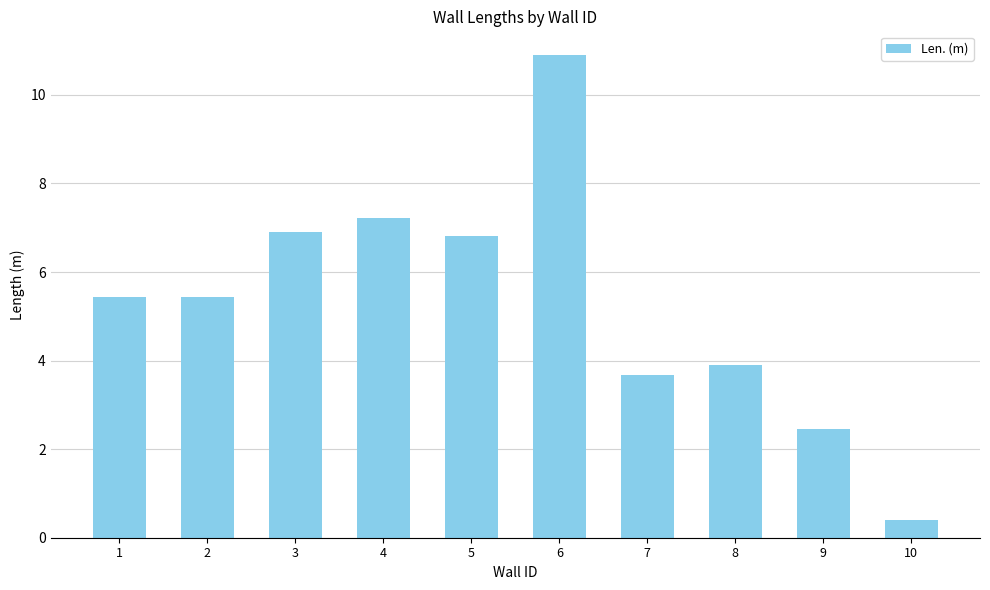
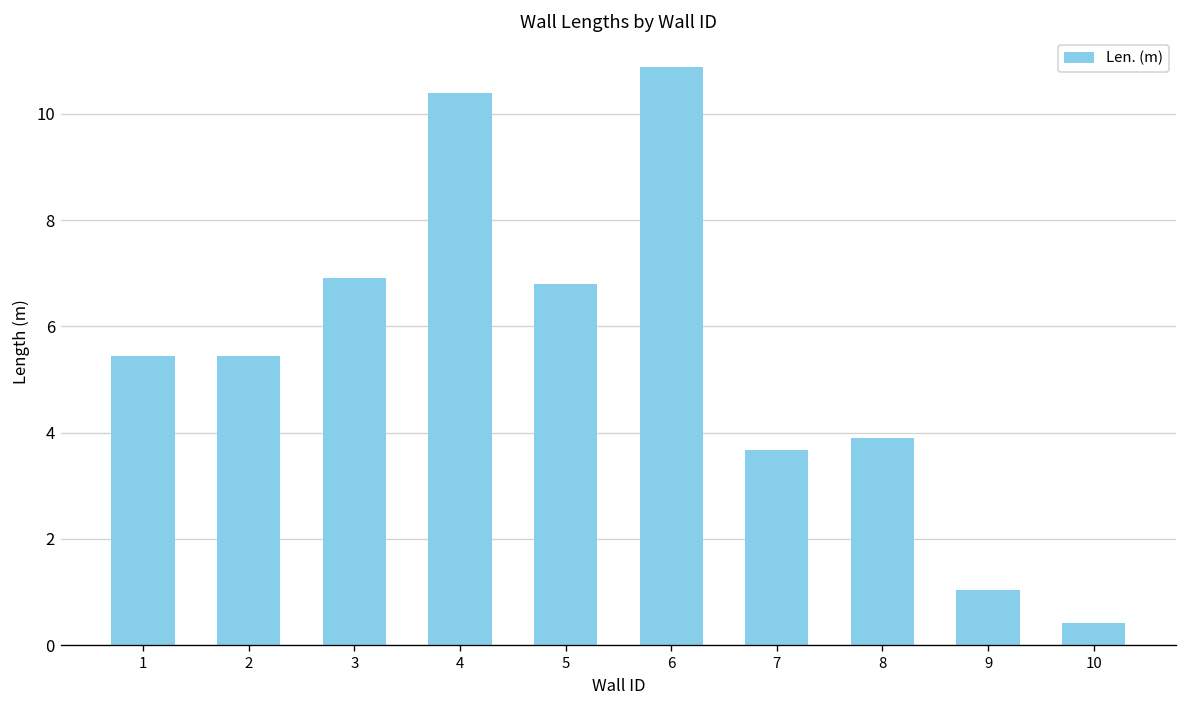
  {
    "1": 5.4,
    "2": 5.4,
    "3": 6.9,
-   "4": 7.2,
+   "4": 10.4,
    "5": 6.8,
    "6": 10.9,
    "7": 3.7,
    "8": 3.9,
-   "9": 2.5,
+   "9": 1.0,
    "10": 0.4
  }
